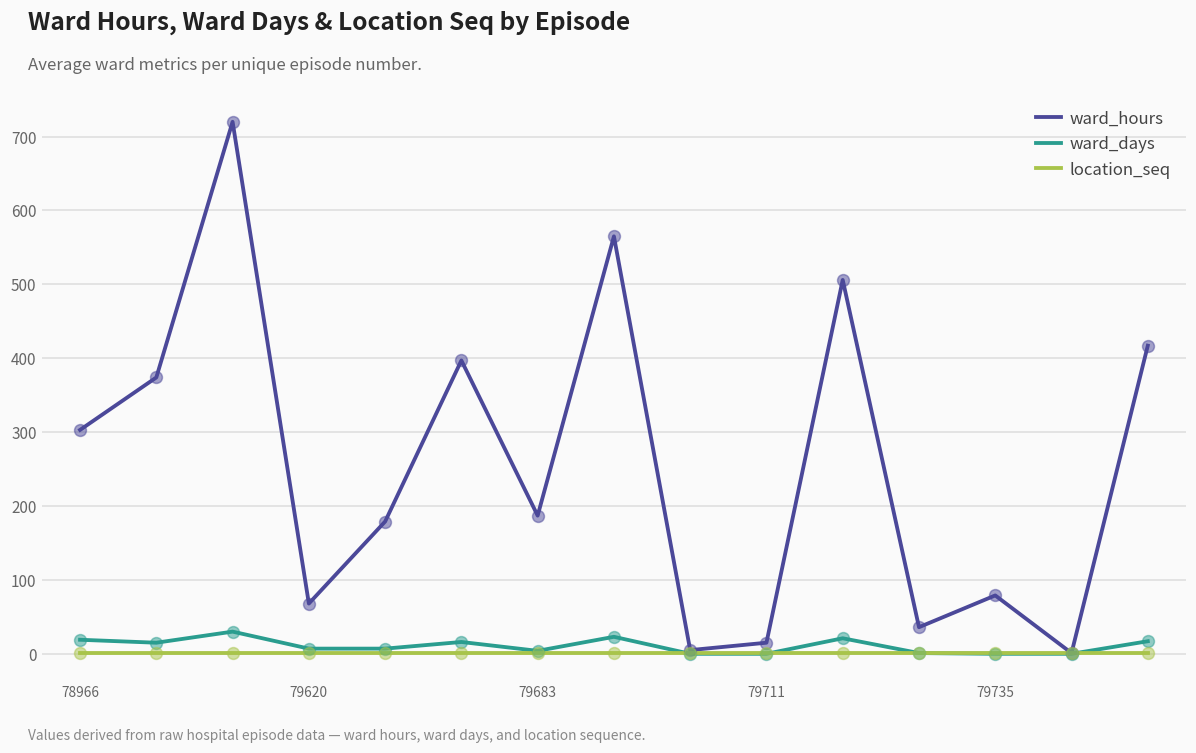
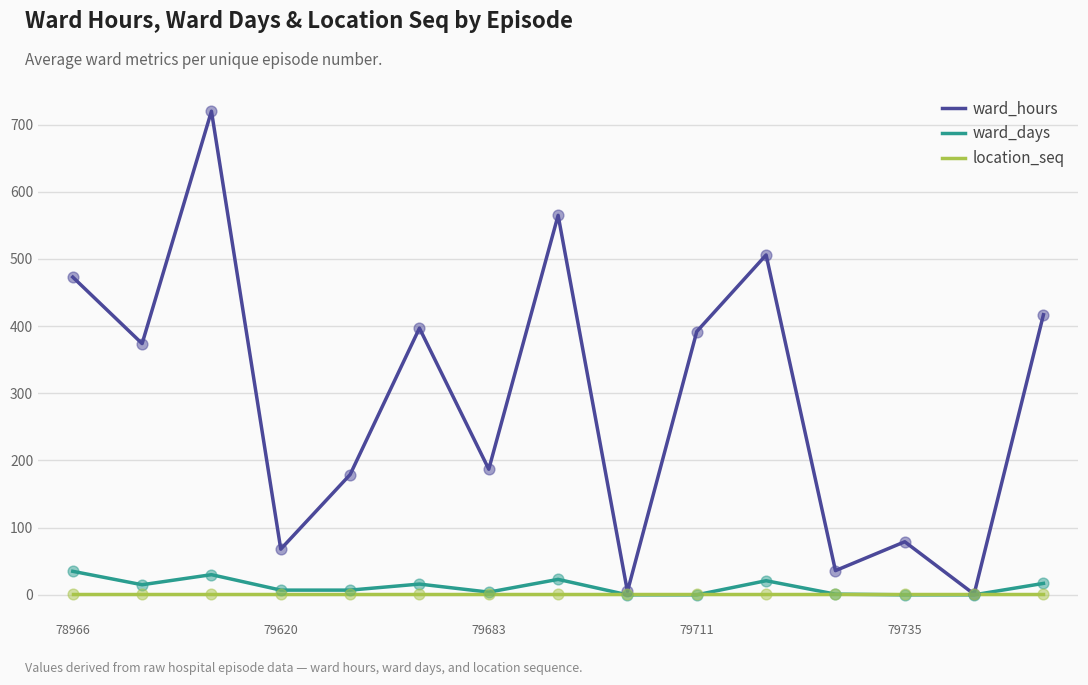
  {
    "ward_hours": {
-     "78966": 300,
+     "78966": 470,
      "79620": 70,
      "79683": 190,
-     "79711": 20,
+     "79711": 390,
      "79735": 80
    },
    "ward_days": {
-     "78966": 20,
+     "78966": 40,
      "79620": 10
    },
    "location_seq": {
      "78966": 0,
      "79620": 0
    }
  }
